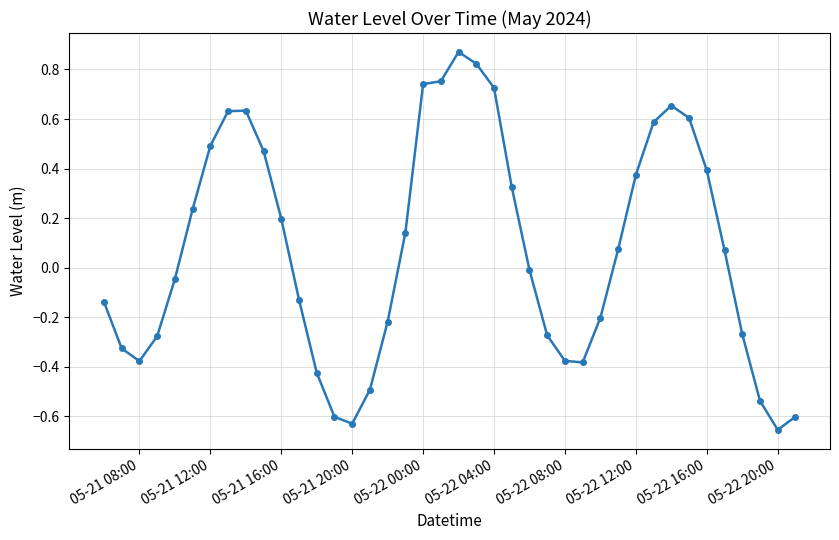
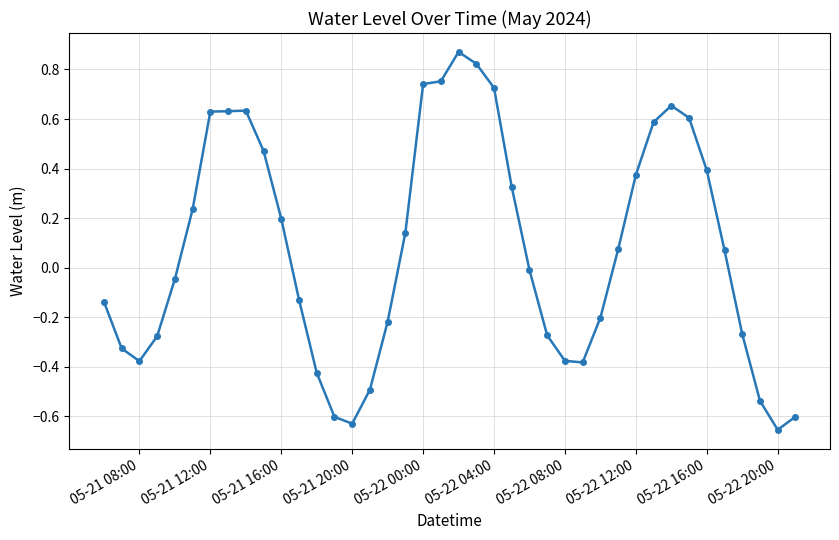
  {
    "05-21 08:00": -0.38,
-   "05-21 12:00": 0.49,
+   "05-21 12:00": 0.63,
    "05-21 16:00": 0.20,
    "05-21 20:00": -0.63,
    "05-22 00:00": 0.74,
    "05-22 04:00": 0.73,
    "05-22 08:00": -0.38,
    "05-22 12:00": 0.37,
    "05-22 16:00": 0.39,
    "05-22 20:00": -0.65
  }
